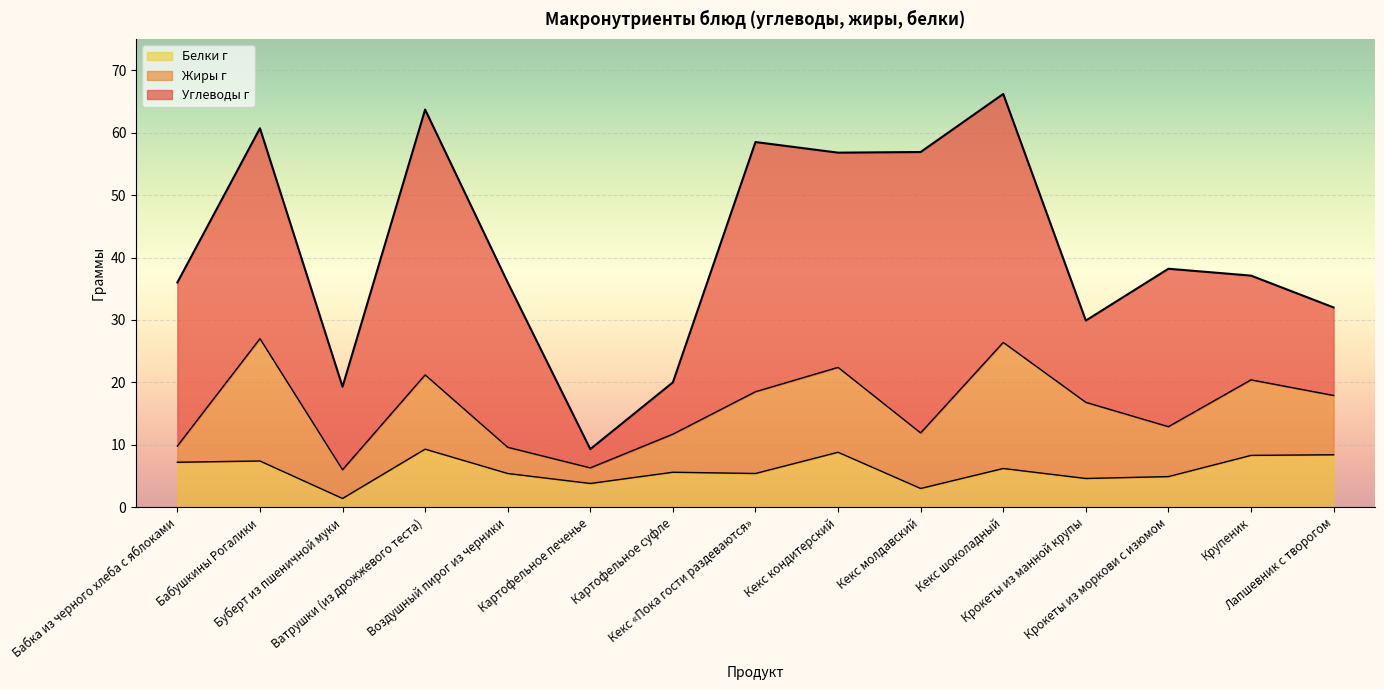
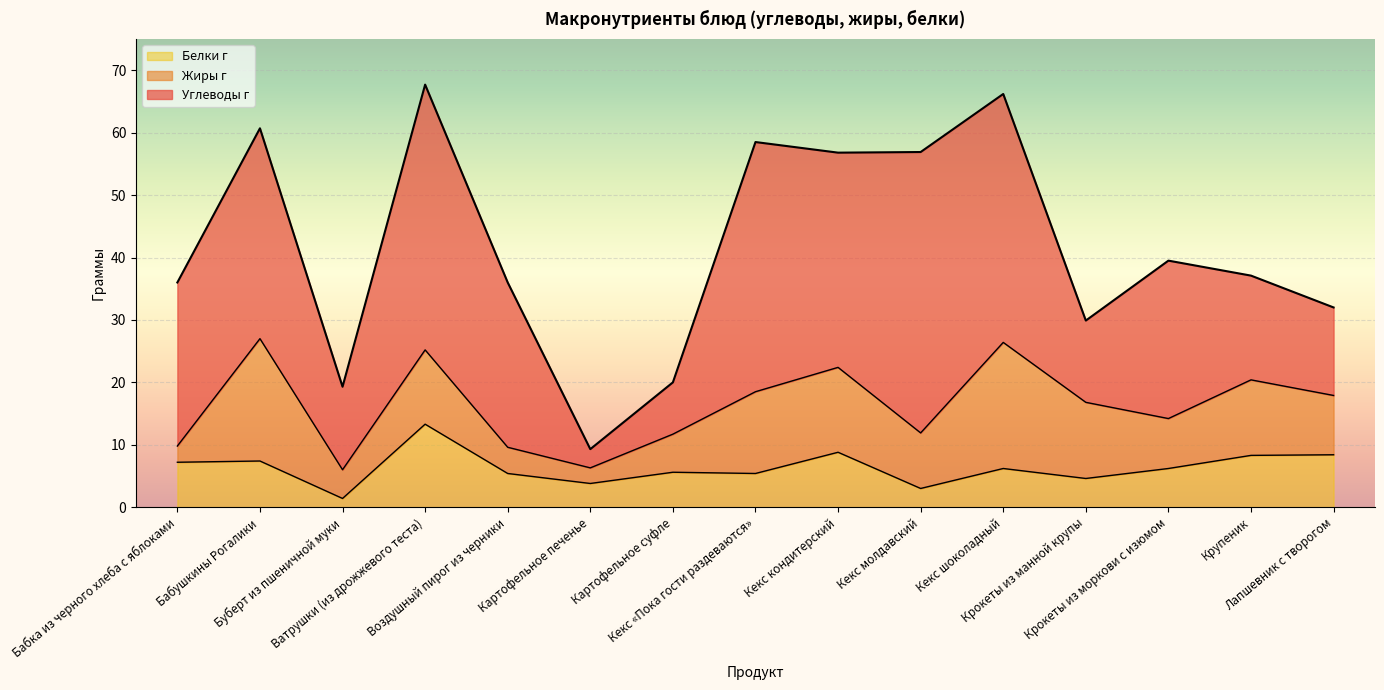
  {
    "Белки г": {
      "Бабка из черного хлеба с яблоками": 7,
      "Бабушкины Рогалики": 7,
      "Буберт из пшеничной муки": 1,
-     "Ватрушки (из дрожжевого теста)": 9,
+     "Ватрушки (из дрожжевого теста)": 13,
      "Воздушный пирог из черники": 5,
      "Картофельное печенье": 4,
      "Картофельное суфле": 6,
      "Кекс «Пока гости раздеваются»": 5,
      "Кекс кондитерский": 9,
      "Кекс молдавский": 3,
      "Кекс шоколадный": 6,
      "Крокеты из манной крупы": 5,
-     "Крокеты из моркови с изюмом": 5,
+     "Крокеты из моркови с изюмом": 6,
      "Крупеник": 8,
      "Лапшевник с творогом": 8
    }
  }
